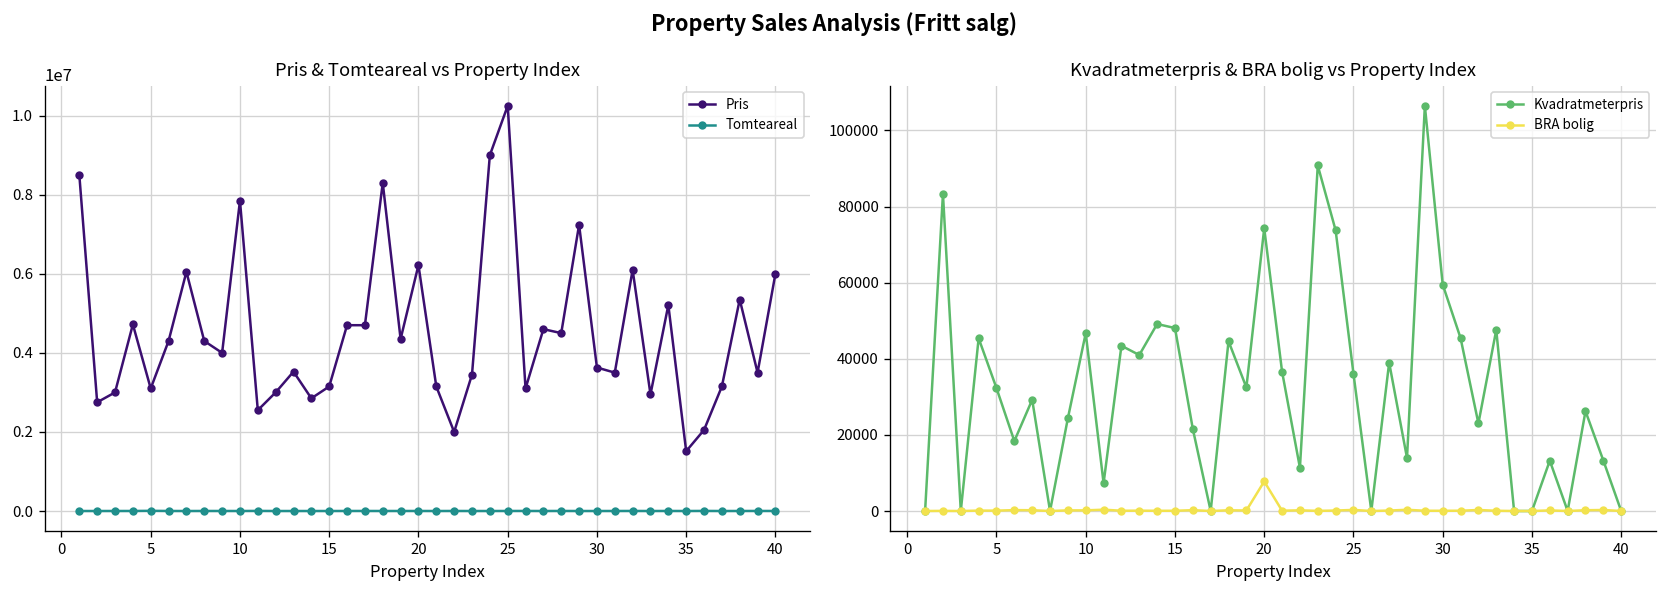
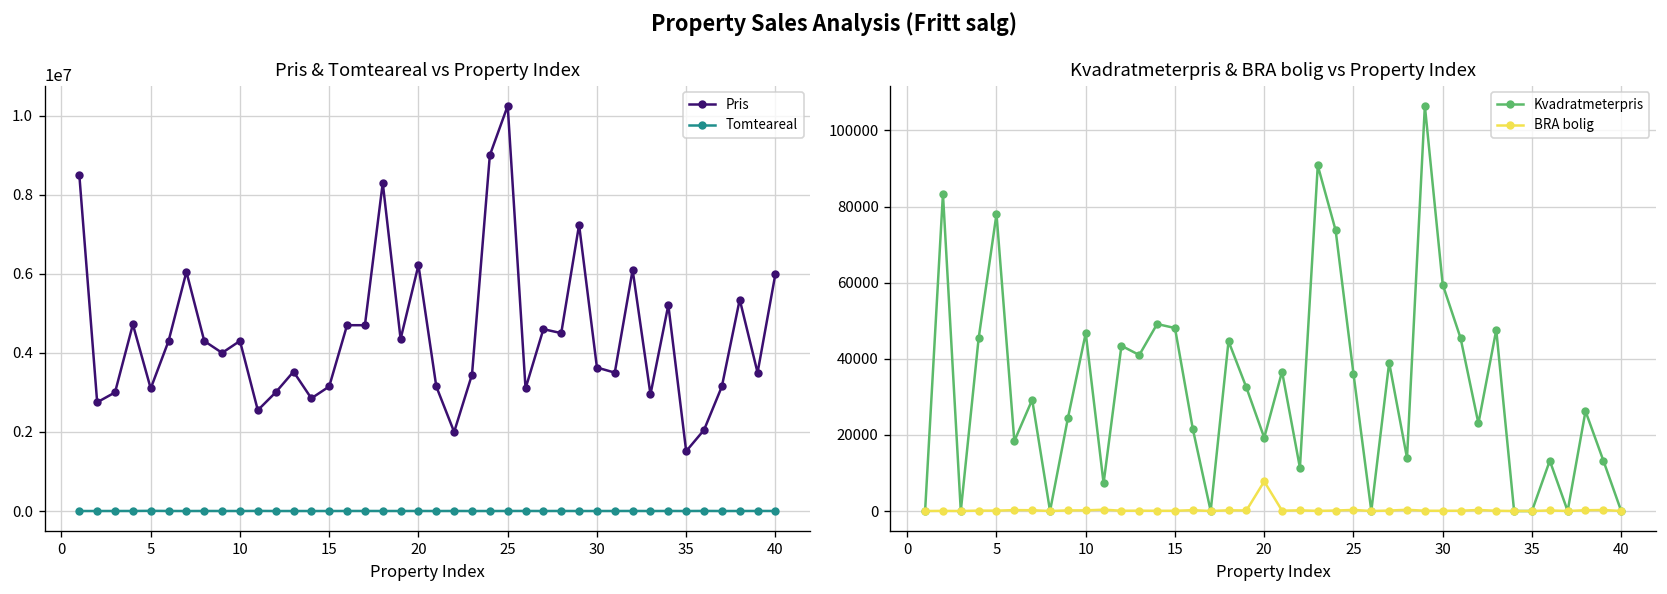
  {
    "Pris & Tomteareal vs Property Index": {
      "Pris": {
        "5": 3100000,
-       "10": 7900000,
+       "10": 4300000,
        "15": 3200000,
        "20": 6200000,
        "25": 10300000,
        "30": 3600000,
        "35": 1500000,
        "40": 6000000
      },
      "Tomteareal": {
        "5": 0,
        "10": 0,
        "15": 0,
        "20": 0,
        "25": 0,
        "30": 0,
        "35": 0,
        "40": 0
      }
    },
    "Kvadratmeterpris & BRA bolig vs Property Index": {
      "Kvadratmeterpris": {
-       "5": 32000,
+       "5": 78000,
        "10": 47000,
        "15": 48000,
-       "20": 74000,
+       "20": 19000,
        "25": 36000,
        "30": 60000
      },
      "BRA bolig": {
        "5": 0,
        "10": 0,
        "15": 0,
        "20": 8000,
        "25": 0,
        "30": 0
      }
    }
  }
